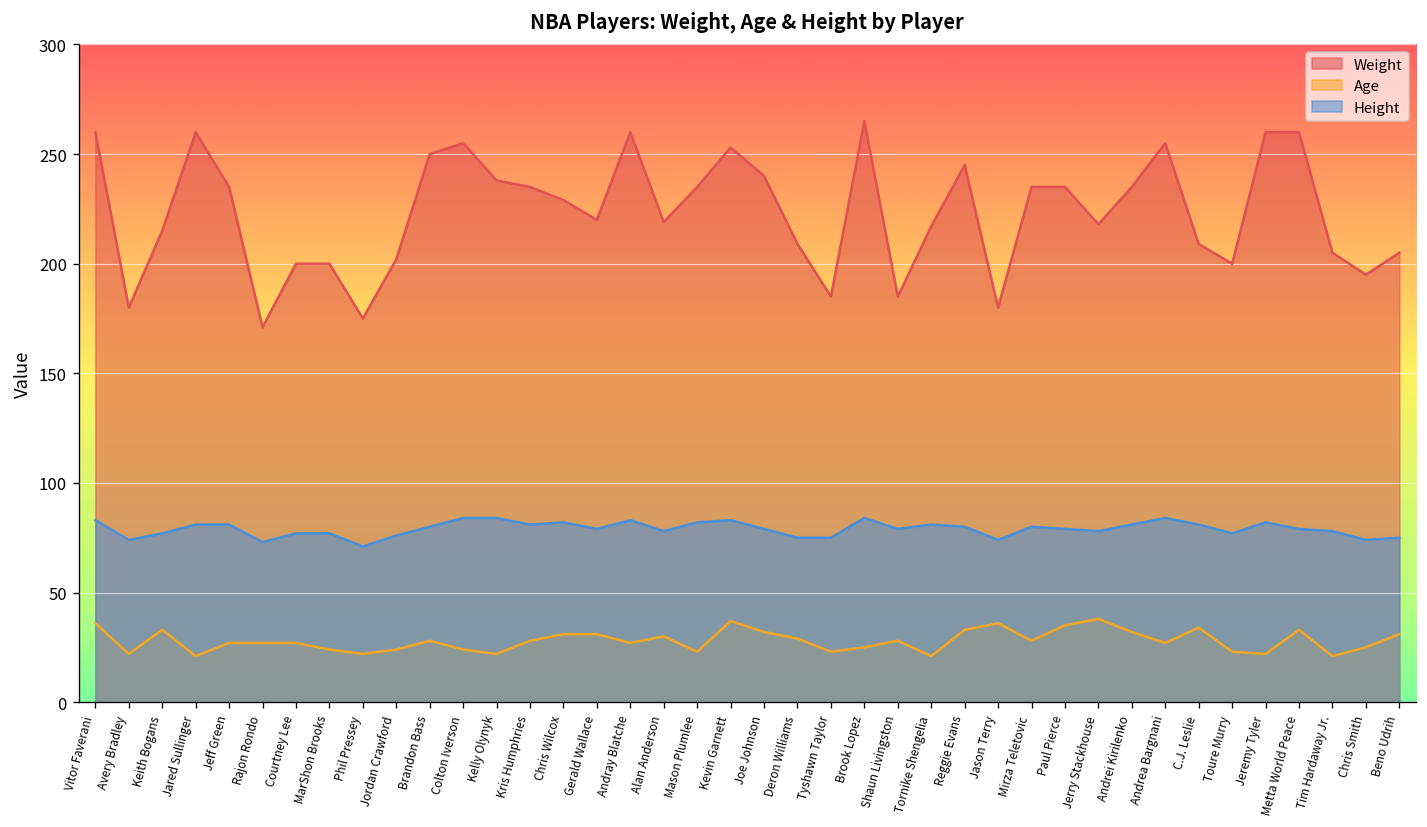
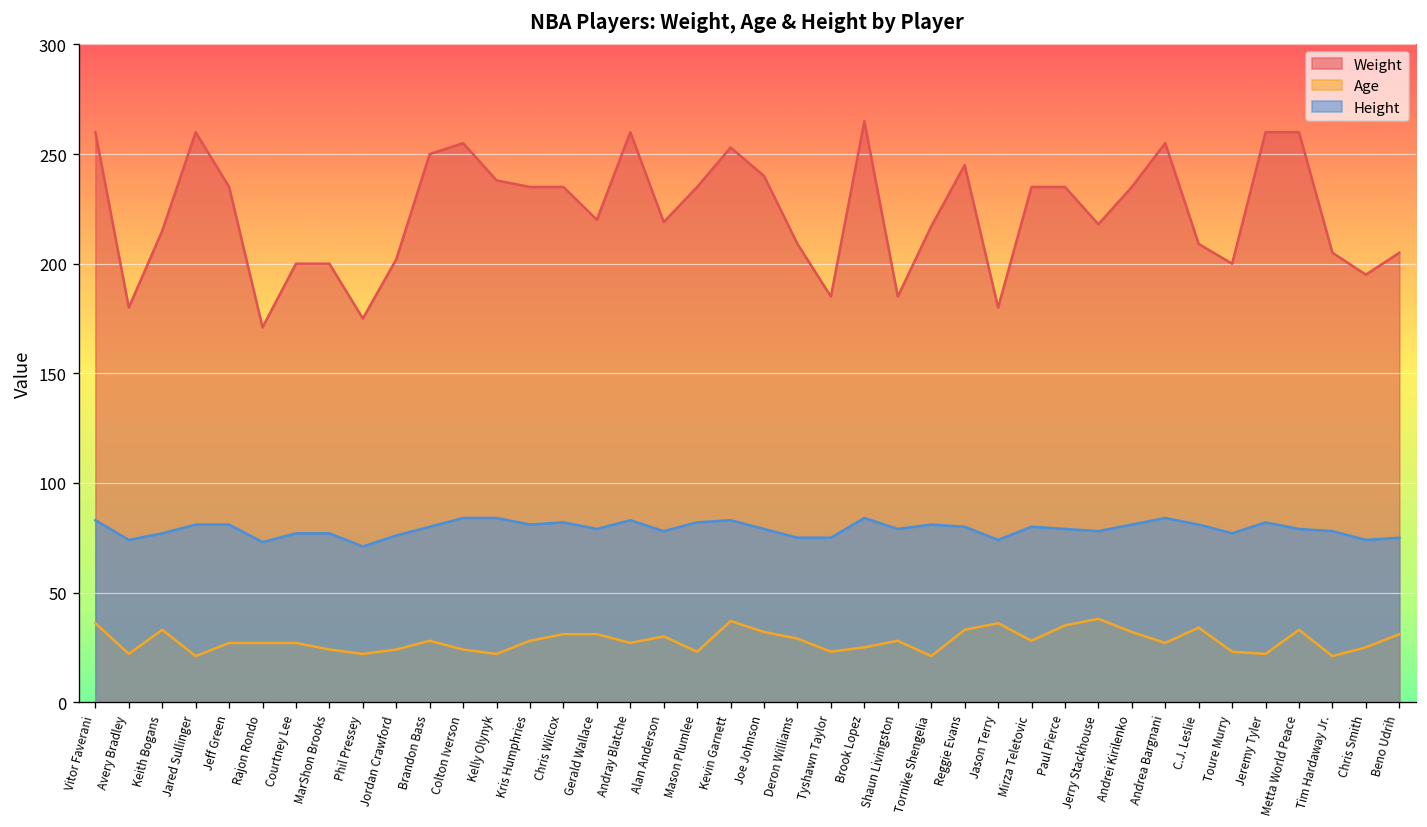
  {
    "Weight": {
      "Vitor Faverani": 260,
      "Avery Bradley": 180,
      "Keith Bogans": 215,
      "Jared Sullinger": 260,
      "Jeff Green": 235,
      "Rajon Rondo": 171,
      "Courtney Lee": 200,
      "MarShon Brooks": 200,
      "Phil Pressey": 175,
      "Jordan Crawford": 202,
      "Brandon Bass": 250,
      "Colton Iverson": 255,
      "Kelly Olynyk": 238,
      "Kris Humphries": 235,
-     "Chris Wilcox": 229,
+     "Chris Wilcox": 235,
      "Gerald Wallace": 220,
      "Andray Blatche": 260,
      "Alan Anderson": 219,
      "Mason Plumlee": 235,
      "Kevin Garnett": 253,
      "Joe Johnson": 240,
      "Deron Williams": 209,
      "Tyshawn Taylor": 185,
      "Brook Lopez": 265,
      "Shaun Livingston": 185,
      "Tornike Shengelia": 217,
      "Reggie Evans": 245,
      "Jason Terry": 180,
      "Mirza Teletovic": 235,
      "Paul Pierce": 235,
      "Jerry Stackhouse": 218,
      "Andrei Kirilenko": 235,
      "Andrea Bargnani": 255,
      "C.J. Leslie": 209,
      "Toure Murry": 200,
      "Jeremy Tyler": 260,
      "Metta World Peace": 260,
      "Tim Hardaway Jr.": 205,
      "Chris Smith": 195,
      "Beno Udrih": 205
    },
    "Age": {
      "Vitor Faverani": 36,
      "Avery Bradley": 22,
      "Keith Bogans": 33,
      "Jared Sullinger": 21,
      "Jeff Green": 27,
      "Rajon Rondo": 27,
      "Courtney Lee": 27,
      "MarShon Brooks": 24,
      "Phil Pressey": 22,
      "Jordan Crawford": 24,
      "Brandon Bass": 28,
      "Colton Iverson": 24,
      "Kelly Olynyk": 22,
      "Kris Humphries": 28,
      "Chris Wilcox": 31,
      "Gerald Wallace": 31,
      "Andray Blatche": 27,
      "Alan Anderson": 30,
      "Mason Plumlee": 23,
      "Kevin Garnett": 37,
      "Joe Johnson": 32,
      "Deron Williams": 29,
      "Tyshawn Taylor": 23,
      "Brook Lopez": 25,
      "Shaun Livingston": 28,
      "Tornike Shengelia": 21,
      "Reggie Evans": 33,
      "Jason Terry": 36,
      "Mirza Teletovic": 28,
      "Paul Pierce": 35,
      "Jerry Stackhouse": 38,
      "Andrei Kirilenko": 32,
      "Andrea Bargnani": 27,
      "C.J. Leslie": 34,
      "Toure Murry": 23,
      "Jeremy Tyler": 22,
      "Metta World Peace": 33,
      "Tim Hardaway Jr.": 21,
      "Chris Smith": 25,
      "Beno Udrih": 31
    },
    "Height": {
      "Vitor Faverani": 83,
      "Avery Bradley": 74,
      "Keith Bogans": 77,
      "Jared Sullinger": 81,
      "Jeff Green": 81,
      "Rajon Rondo": 73,
      "Courtney Lee": 77,
      "MarShon Brooks": 77,
      "Phil Pressey": 71,
      "Jordan Crawford": 76,
      "Brandon Bass": 80,
      "Colton Iverson": 84,
      "Kelly Olynyk": 84,
      "Kris Humphries": 81,
      "Chris Wilcox": 82,
      "Gerald Wallace": 79,
      "Andray Blatche": 83,
      "Alan Anderson": 78,
      "Mason Plumlee": 82,
      "Kevin Garnett": 83,
      "Joe Johnson": 79,
      "Deron Williams": 75,
      "Tyshawn Taylor": 75,
      "Brook Lopez": 84,
      "Shaun Livingston": 79,
      "Tornike Shengelia": 81,
      "Reggie Evans": 80,
      "Jason Terry": 74,
      "Mirza Teletovic": 80,
      "Paul Pierce": 79,
      "Jerry Stackhouse": 78,
      "Andrei Kirilenko": 81,
      "Andrea Bargnani": 84,
      "C.J. Leslie": 81,
      "Toure Murry": 77,
      "Jeremy Tyler": 82,
      "Metta World Peace": 79,
      "Tim Hardaway Jr.": 78,
      "Chris Smith": 74,
      "Beno Udrih": 75
    }
  }
